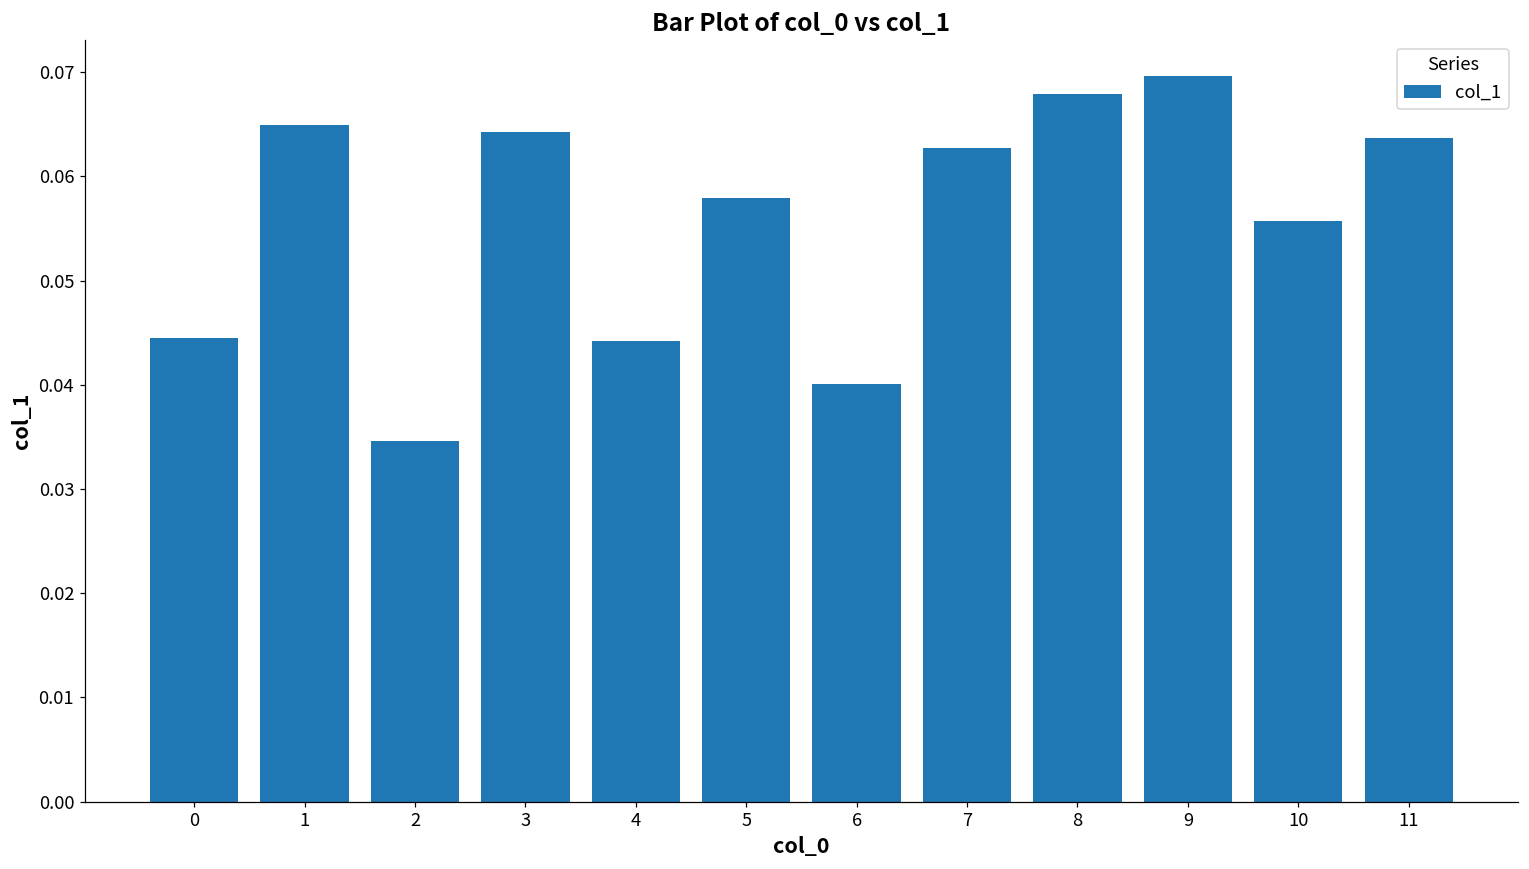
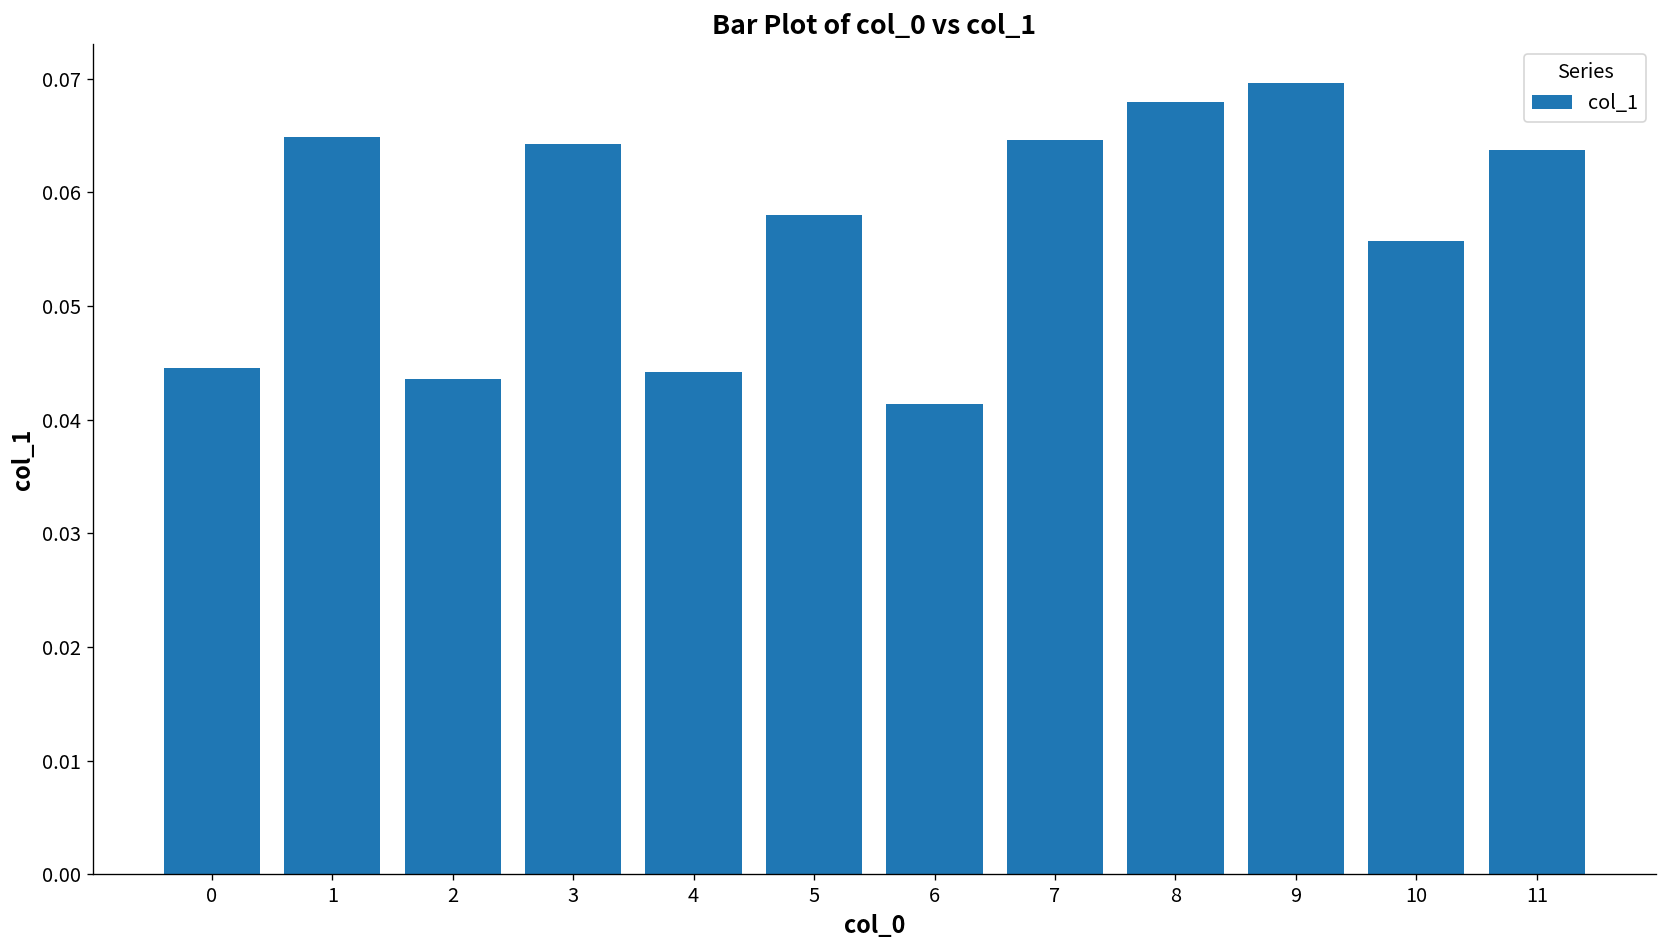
  {
    "0": 0.045,
    "1": 0.065,
-   "2": 0.035,
+   "2": 0.044,
    "3": 0.064,
    "4": 0.044,
    "5": 0.058,
-   "6": 0.040,
-   "7": 0.063,
+   "6": 0.041,
+   "7": 0.065,
    "8": 0.068,
    "9": 0.070,
    "10": 0.056,
    "11": 0.064
  }
